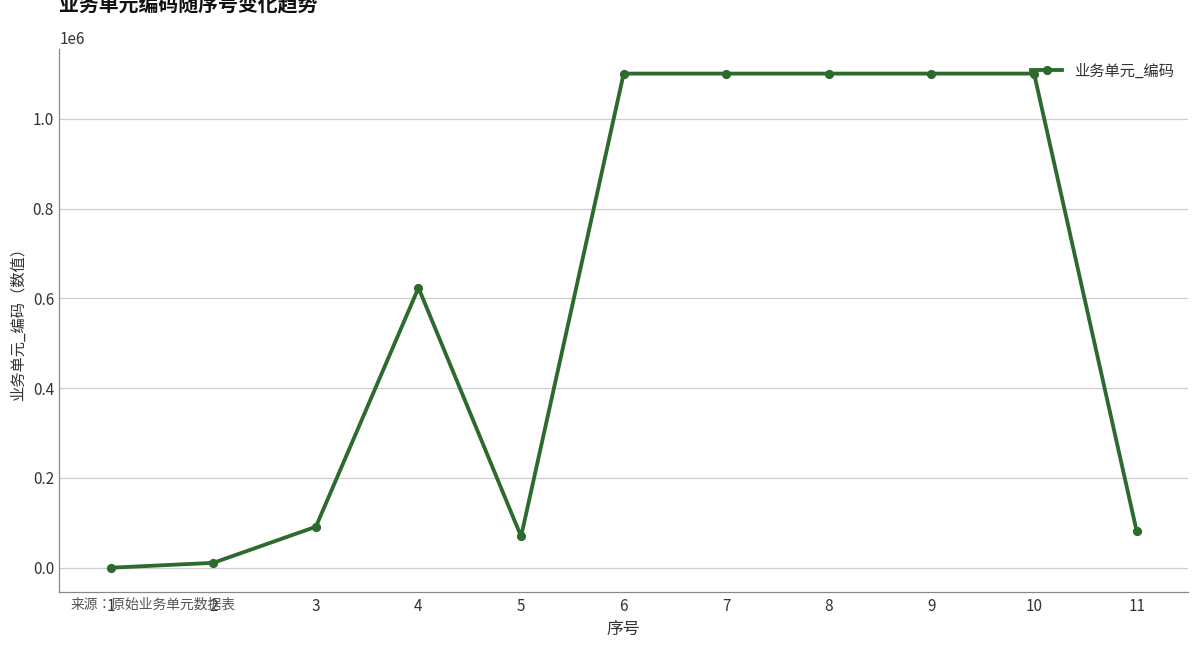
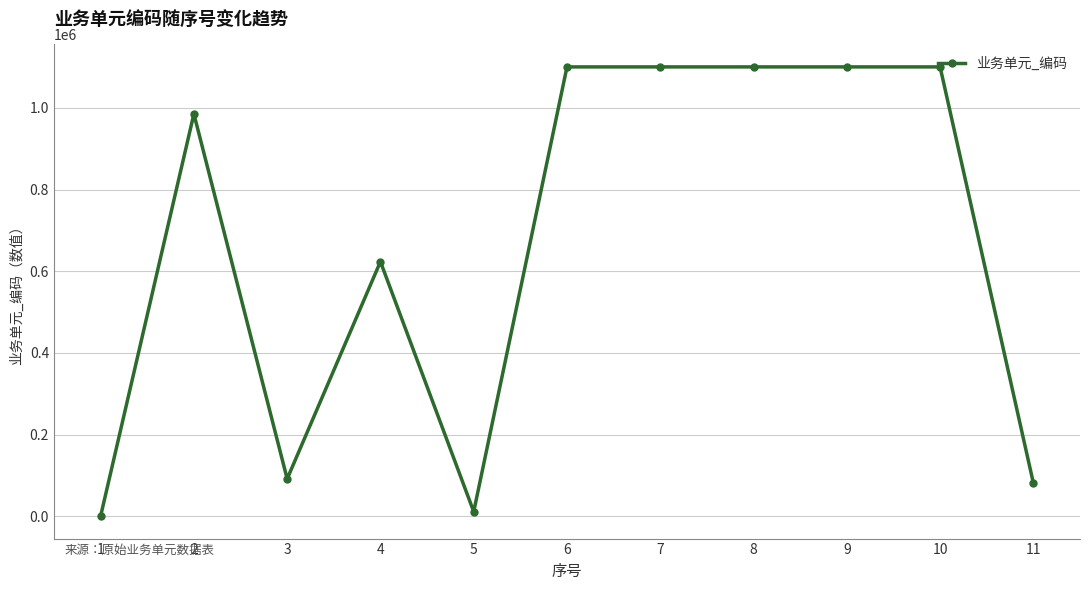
  {
    "1": 0,
-   "2": 10000,
+   "2": 990000,
    "3": 90000,
    "4": 620000,
-   "5": 70000,
+   "5": 10000,
    "6": 1100000,
    "7": 1100000,
    "8": 1100000,
    "9": 1100000,
    "10": 1100000,
    "11": 80000
  }
